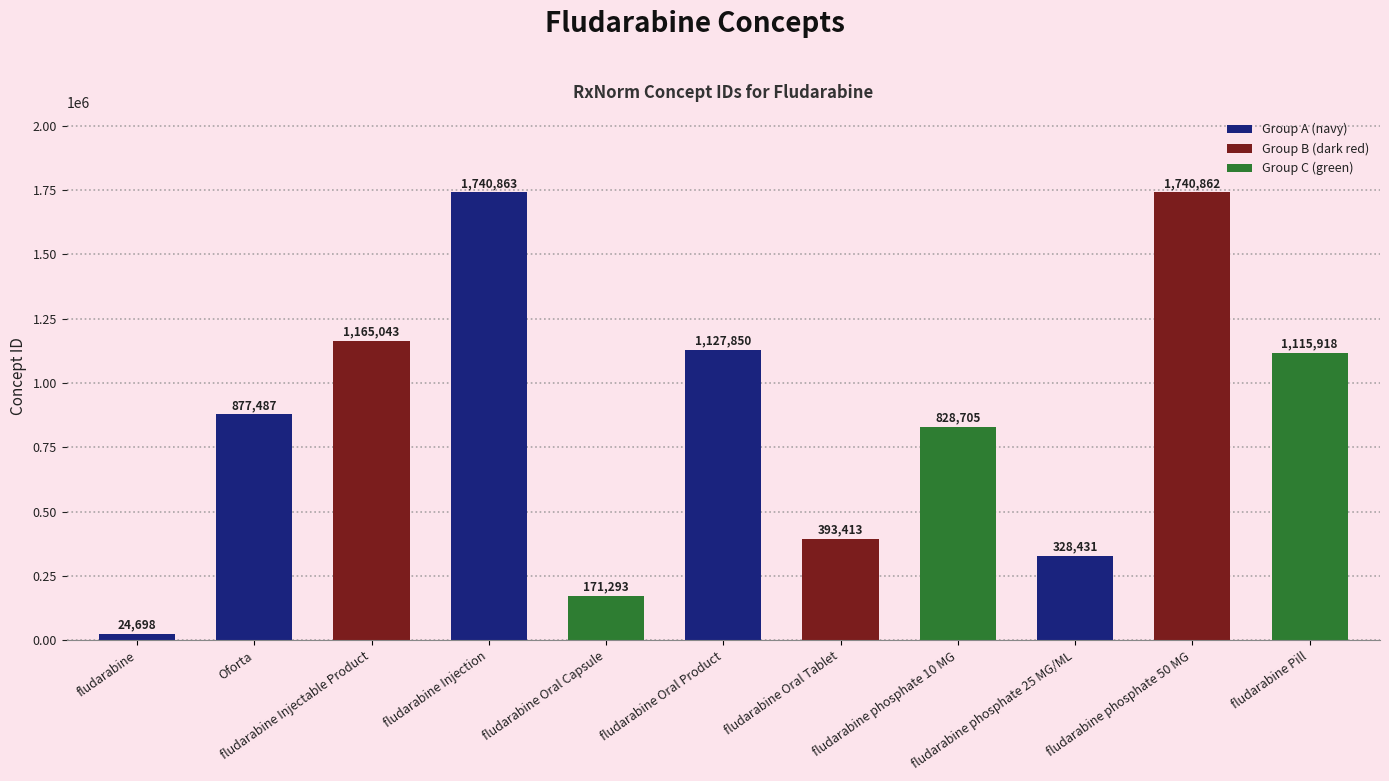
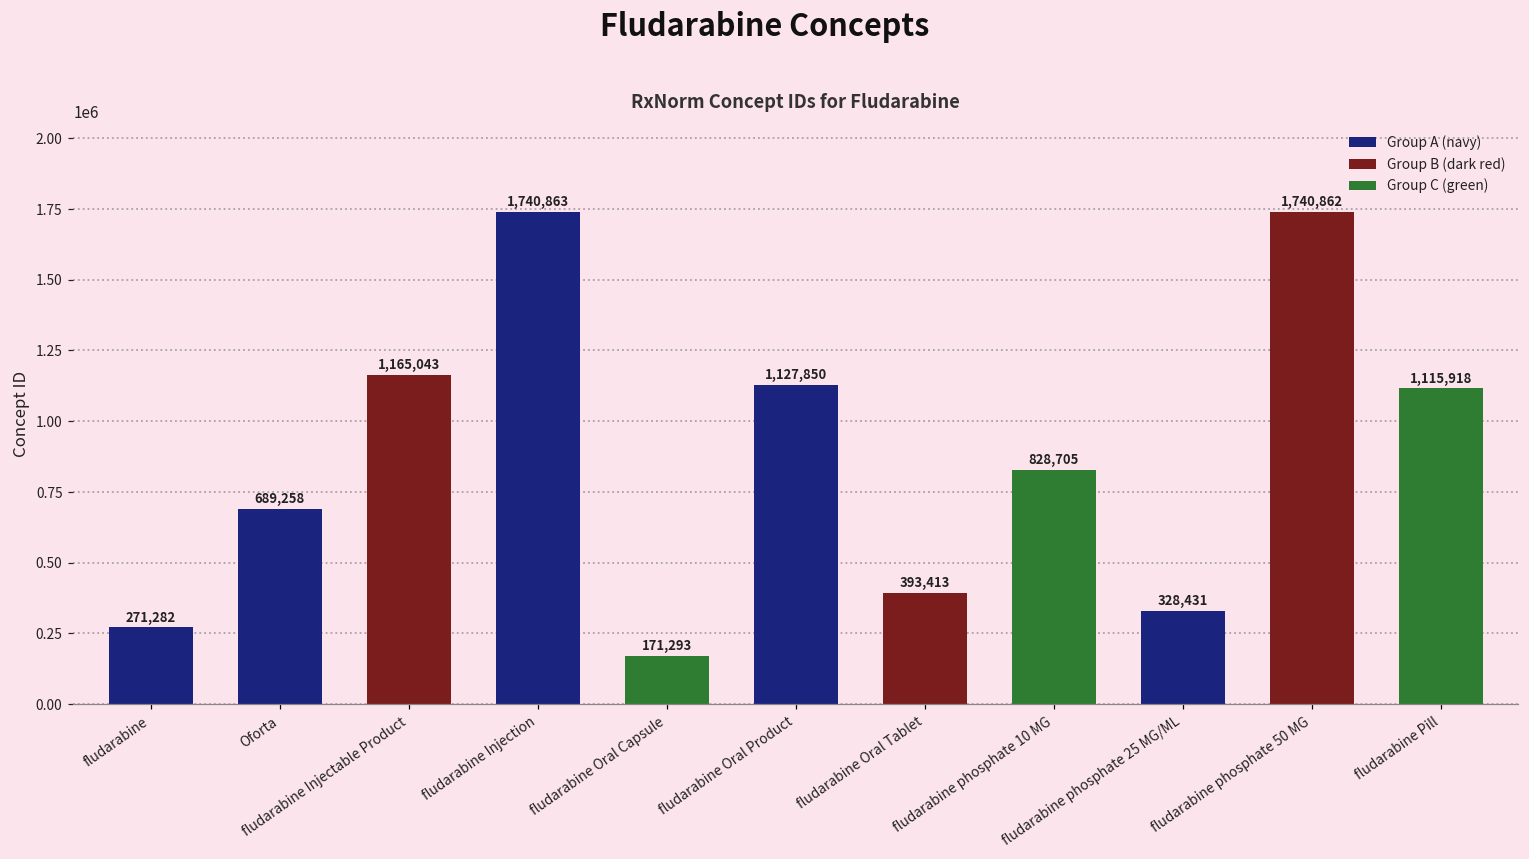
  {
-   "fludarabine": "24,698",
-   "Oforta": "877,487",
+   "fludarabine": "271,282",
+   "Oforta": "689,258",
    "fludarabine Injectable Product": "1,165,043",
    "fludarabine Injection": "1,740,863",
    "fludarabine Oral Capsule": "171,293",
    "fludarabine Oral Product": "1,127,850",
    "fludarabine Oral Tablet": "393,413",
    "fludarabine phosphate 10 MG": "828,705",
    "fludarabine phosphate 25 MG/ML": "328,431",
    "fludarabine phosphate 50 MG": "1,740,862",
    "fludarabine Pill": "1,115,918"
  }
